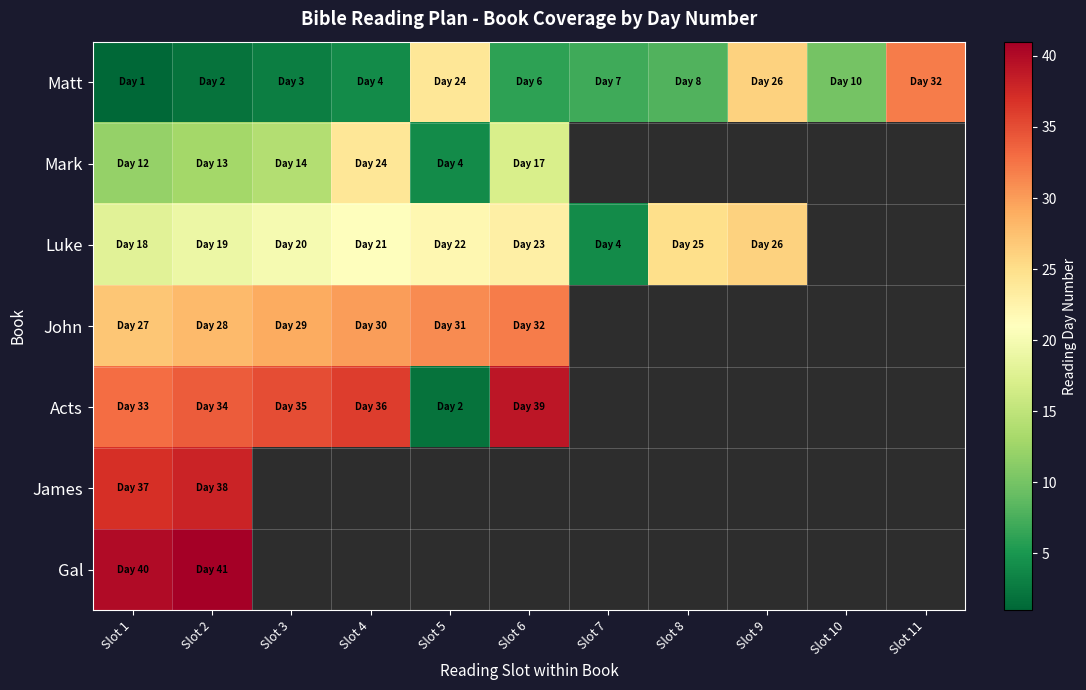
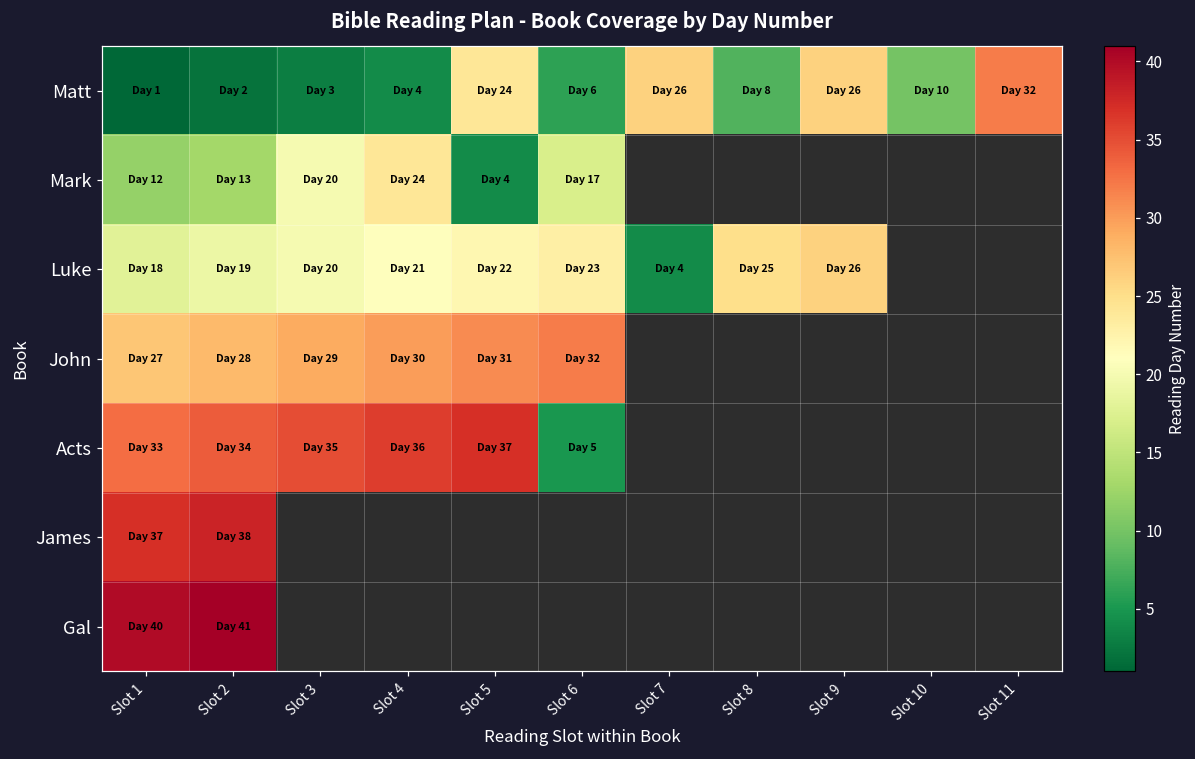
  {
    "Matt": {
      "Slot 1": 1,
      "Slot 2": 2,
      "Slot 3": 3,
      "Slot 4": 4,
      "Slot 5": 24,
      "Slot 6": 6,
-     "Slot 7": 7,
+     "Slot 7": 26,
      "Slot 8": 8,
      "Slot 9": 26,
      "Slot 10": 10,
      "Slot 11": 32
    },
    "Mark": {
      "Slot 1": 12,
      "Slot 2": 13,
-     "Slot 3": 14,
+     "Slot 3": 20,
      "Slot 4": 24,
      "Slot 5": 4,
      "Slot 6": 17
    },
    "Luke": {
      "Slot 1": 18,
      "Slot 2": 19,
      "Slot 3": 20,
      "Slot 4": 21,
      "Slot 5": 22,
      "Slot 6": 23,
      "Slot 7": 4,
      "Slot 8": 25,
      "Slot 9": 26
    },
    "John": {
      "Slot 1": 27,
      "Slot 2": 28,
      "Slot 3": 29,
      "Slot 4": 30,
      "Slot 5": 31,
      "Slot 6": 32
    },
    "Acts": {
      "Slot 1": 33,
      "Slot 2": 34,
      "Slot 3": 35,
      "Slot 4": 36,
-     "Slot 5": 2,
-     "Slot 6": 39
+     "Slot 5": 37,
+     "Slot 6": 5
    },
    "James": {
      "Slot 1": 37,
      "Slot 2": 38
    },
    "Gal": {
      "Slot 1": 40,
      "Slot 2": 41
    }
  }
